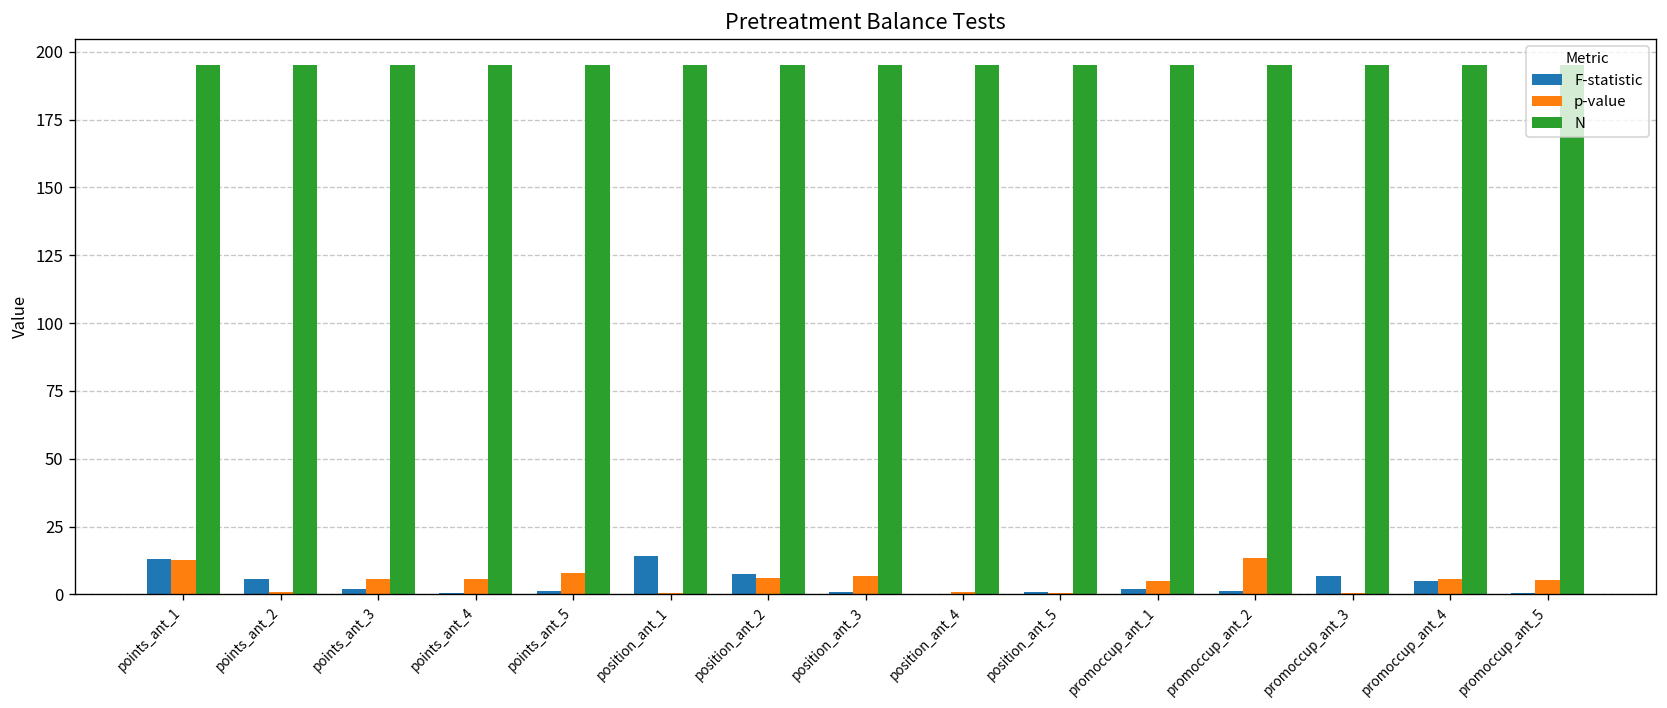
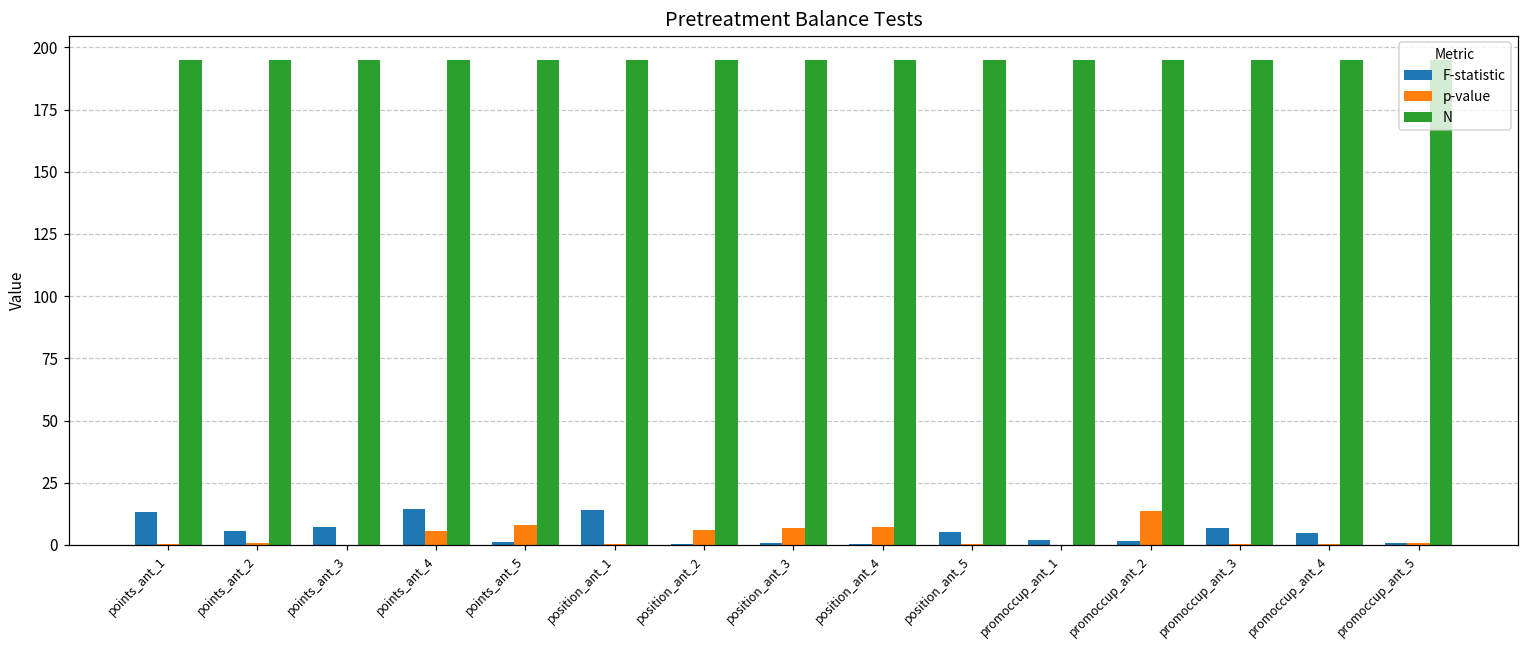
  {
    "F-statistic": {
      "points_ant_1": 13,
      "points_ant_2": 6,
-     "points_ant_3": 2,
-     "points_ant_4": 1,
+     "points_ant_3": 7,
+     "points_ant_4": 15,
      "points_ant_5": 1,
      "position_ant_1": 14,
-     "position_ant_2": 8,
-     "position_ant_5": 1,
+     "position_ant_2": 0,
+     "position_ant_5": 5,
      "promoccup_ant_1": 2,
      "promoccup_ant_2": 1,
      "promoccup_ant_3": 7,
      "promoccup_ant_4": 5
    },
    "p-value": {
-     "points_ant_1": 13,
-     "points_ant_3": 6,
+     "points_ant_1": 0,
+     "points_ant_3": 0,
      "points_ant_4": 6,
      "points_ant_5": 8,
      "position_ant_2": 6,
      "position_ant_3": 7,
-     "position_ant_4": 1,
-     "promoccup_ant_1": 5,
+     "position_ant_4": 7,
+     "promoccup_ant_1": 0,
      "promoccup_ant_2": 14,
-     "promoccup_ant_4": 6,
-     "promoccup_ant_5": 5
+     "promoccup_ant_4": 0,
+     "promoccup_ant_5": 1
    },
    "N": {
      "points_ant_1": 195,
      "points_ant_2": 195,
      "points_ant_3": 195,
      "points_ant_4": 195,
      "points_ant_5": 195,
      "position_ant_1": 195,
      "position_ant_2": 195,
      "position_ant_3": 195,
      "position_ant_4": 195,
      "position_ant_5": 195,
      "promoccup_ant_1": 195,
      "promoccup_ant_2": 195,
      "promoccup_ant_3": 195,
      "promoccup_ant_4": 195
    }
  }
